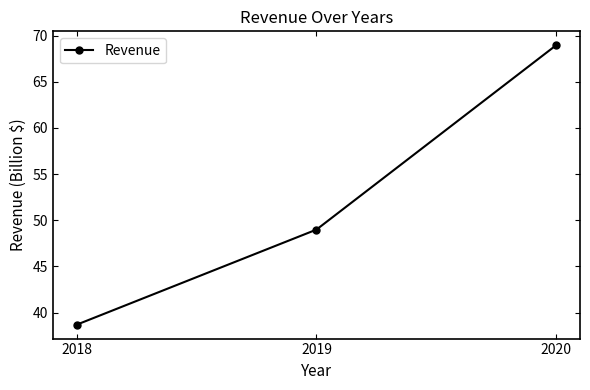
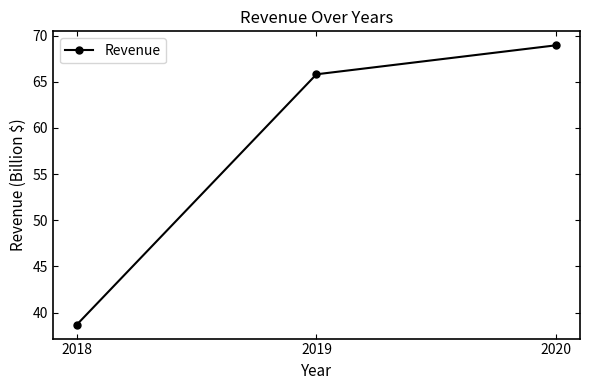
  {
    "2018": 39,
-   "2019": 49,
+   "2019": 66,
    "2020": 69
  }
